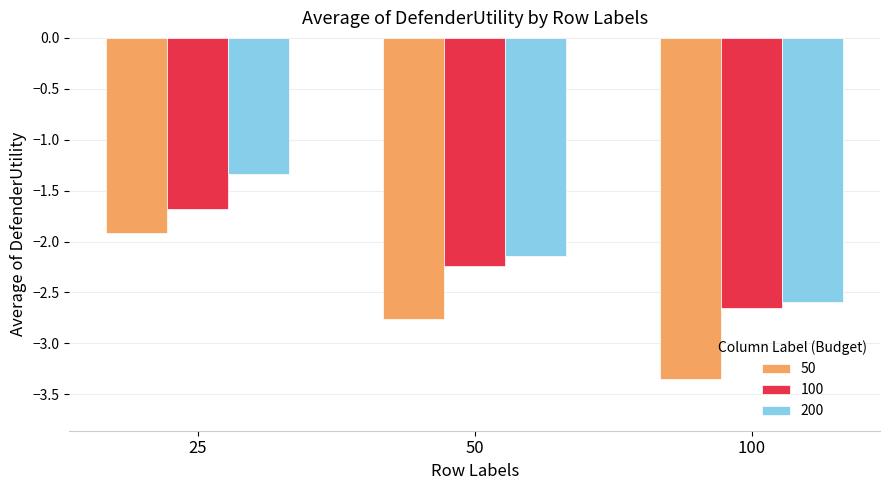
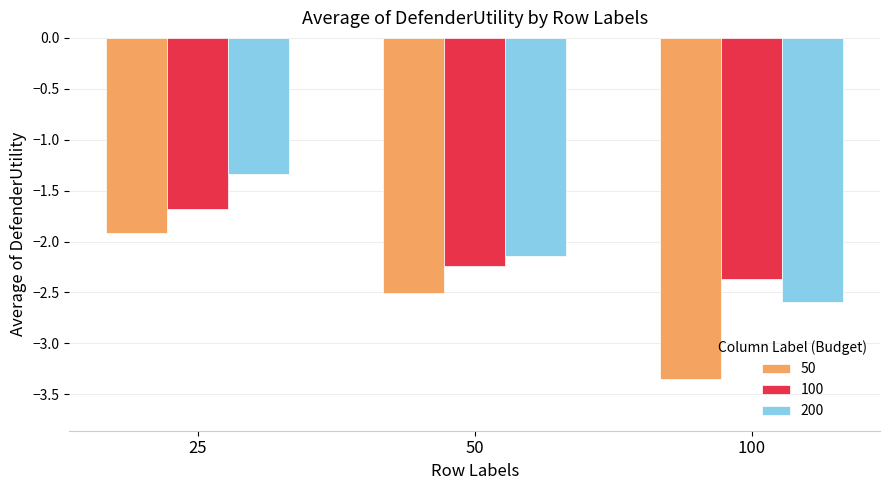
  {
    "50": {
      "25": -1.92,
-     "50": -2.76,
+     "50": -2.50,
      "100": -3.35
    },
    "100": {
      "25": -1.68,
      "50": -2.24,
-     "100": -2.65
+     "100": -2.37
    },
    "200": {
      "25": -1.33,
      "50": -2.14,
      "100": -2.60
    }
  }
